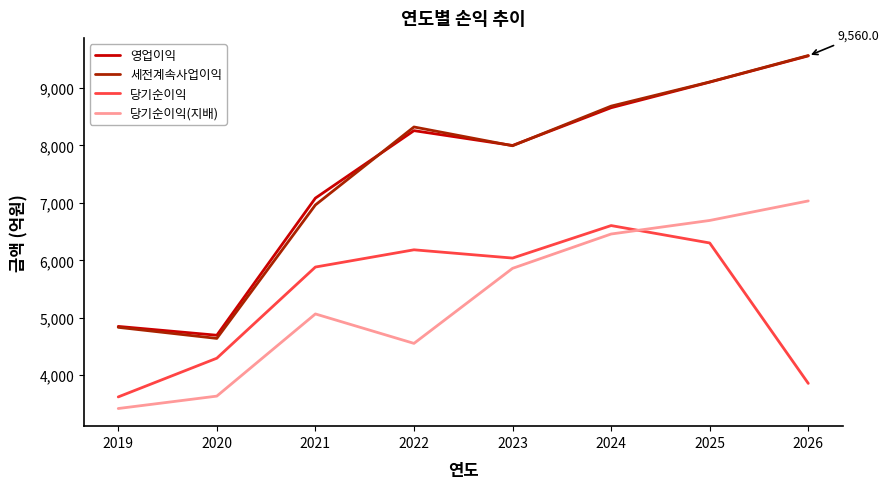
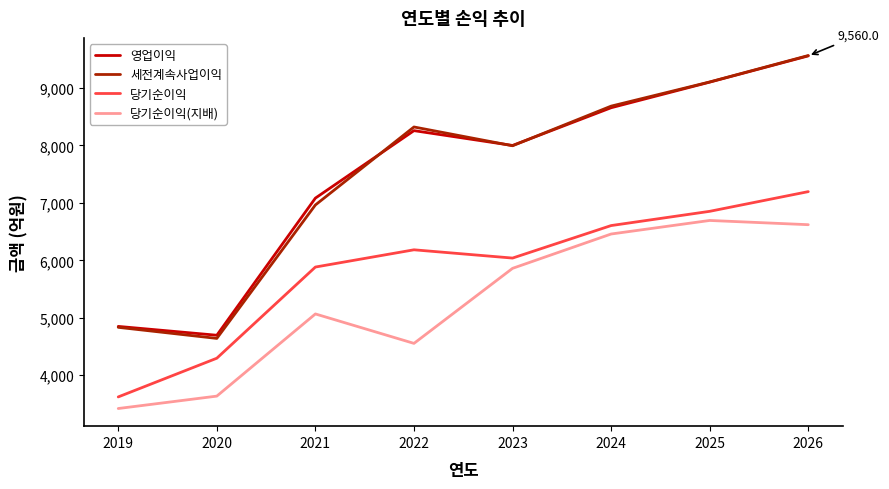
  {
    "당기순이익": {
      "2019": "3,600",
      "2020": "4,300",
      "2021": "5,900",
      "2022": "6,200",
      "2023": "6,000",
      "2024": "6,600",
-     "2025": "6,300",
-     "2026": "3,900"
+     "2025": "6,900",
+     "2026": "7,200"
    },
    "당기순이익(지배)": {
      "2019": "3,400",
      "2020": "3,600",
      "2021": "5,100",
      "2022": "4,600",
      "2023": "5,900",
      "2024": "6,500",
      "2025": "6,700",
-     "2026": "7,000"
+     "2026": "6,600"
    }
  }
